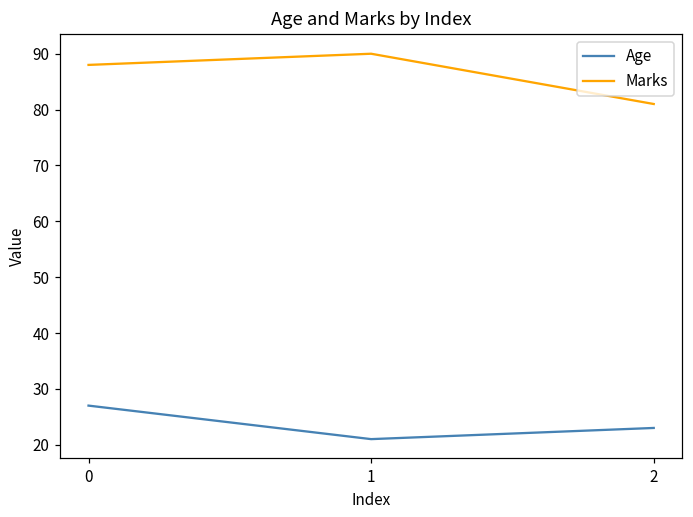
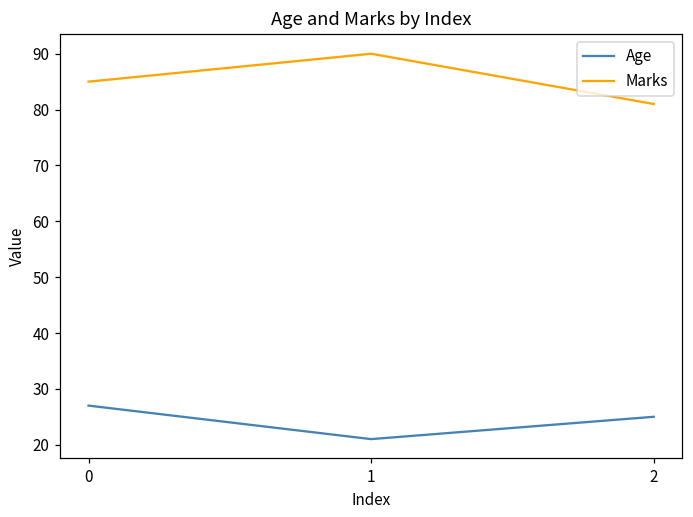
  {
    "Age": {
      "0": 27,
      "1": 21,
-     "2": 23
+     "2": 25
    },
    "Marks": {
-     "0": 88,
+     "0": 85,
      "1": 90,
      "2": 81
    }
  }
